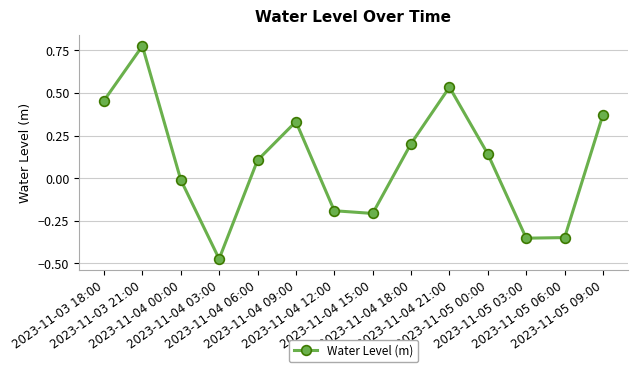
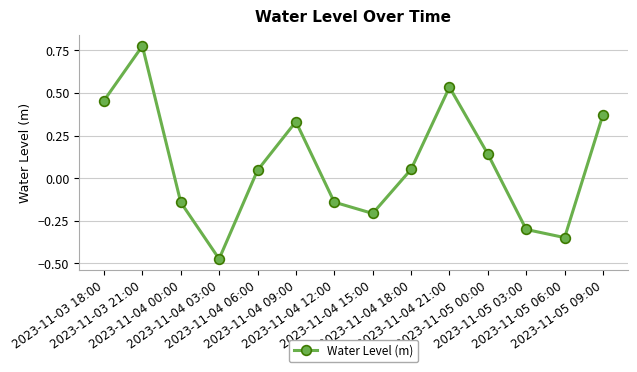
  {
    "2023-11-03 18:00": 0.45,
    "2023-11-03 21:00": 0.77,
-   "2023-11-04 00:00": -0.01,
+   "2023-11-04 00:00": -0.14,
    "2023-11-04 03:00": -0.47,
-   "2023-11-04 06:00": 0.10,
+   "2023-11-04 06:00": 0.05,
    "2023-11-04 09:00": 0.33,
-   "2023-11-04 12:00": -0.19,
+   "2023-11-04 12:00": -0.14,
    "2023-11-04 15:00": -0.21,
-   "2023-11-04 18:00": 0.20,
+   "2023-11-04 18:00": 0.05,
    "2023-11-04 21:00": 0.53,
    "2023-11-05 00:00": 0.14,
-   "2023-11-05 03:00": -0.35,
+   "2023-11-05 03:00": -0.30,
    "2023-11-05 06:00": -0.35,
    "2023-11-05 09:00": 0.37
  }
